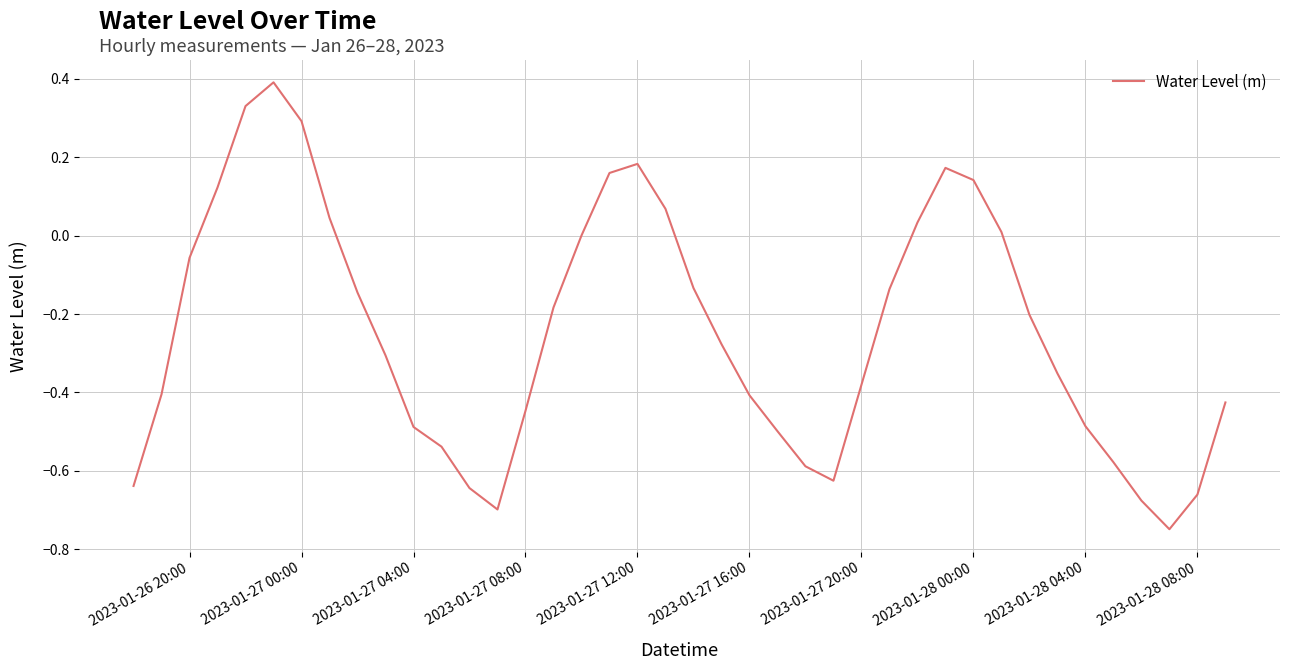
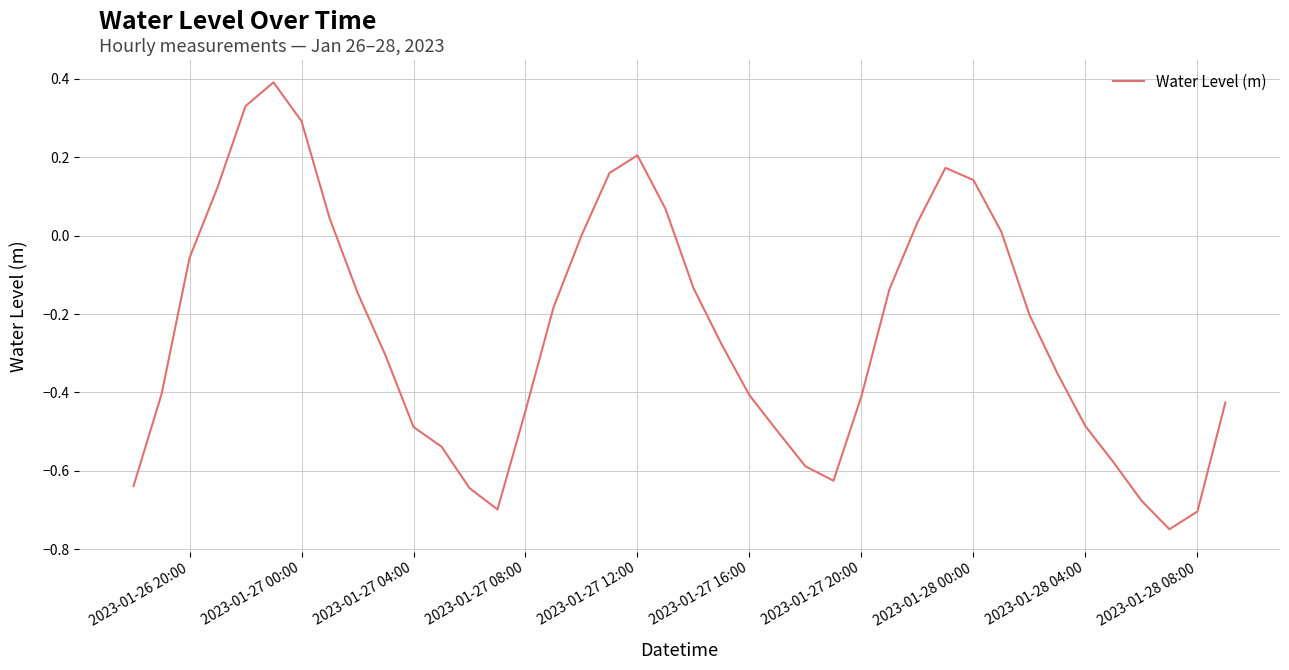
  {
    "2023-01-26 20:00": -0.06,
    "2023-01-27 00:00": 0.29,
    "2023-01-27 04:00": -0.49,
    "2023-01-27 08:00": -0.45,
-   "2023-01-27 12:00": 0.18,
+   "2023-01-27 12:00": 0.20,
    "2023-01-27 16:00": -0.41,
-   "2023-01-27 20:00": -0.38,
+   "2023-01-27 20:00": -0.41,
    "2023-01-28 00:00": 0.14,
    "2023-01-28 04:00": -0.49,
-   "2023-01-28 08:00": -0.66
+   "2023-01-28 08:00": -0.70
  }
